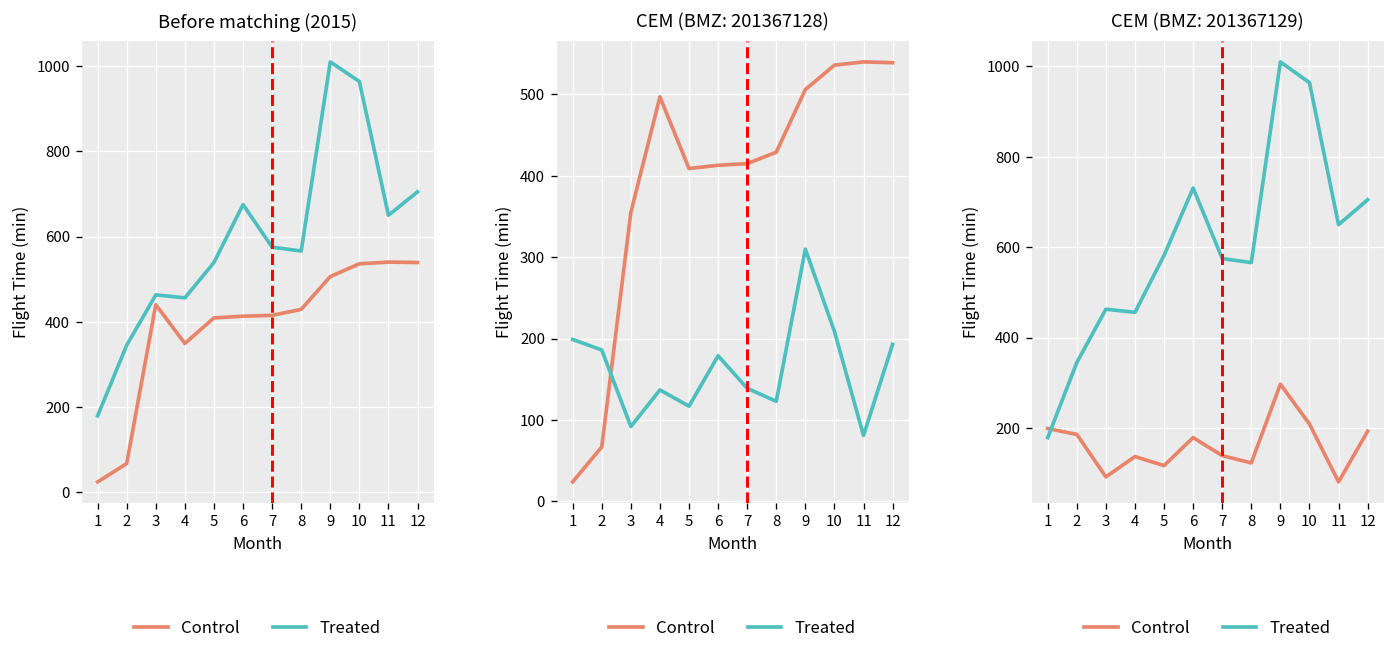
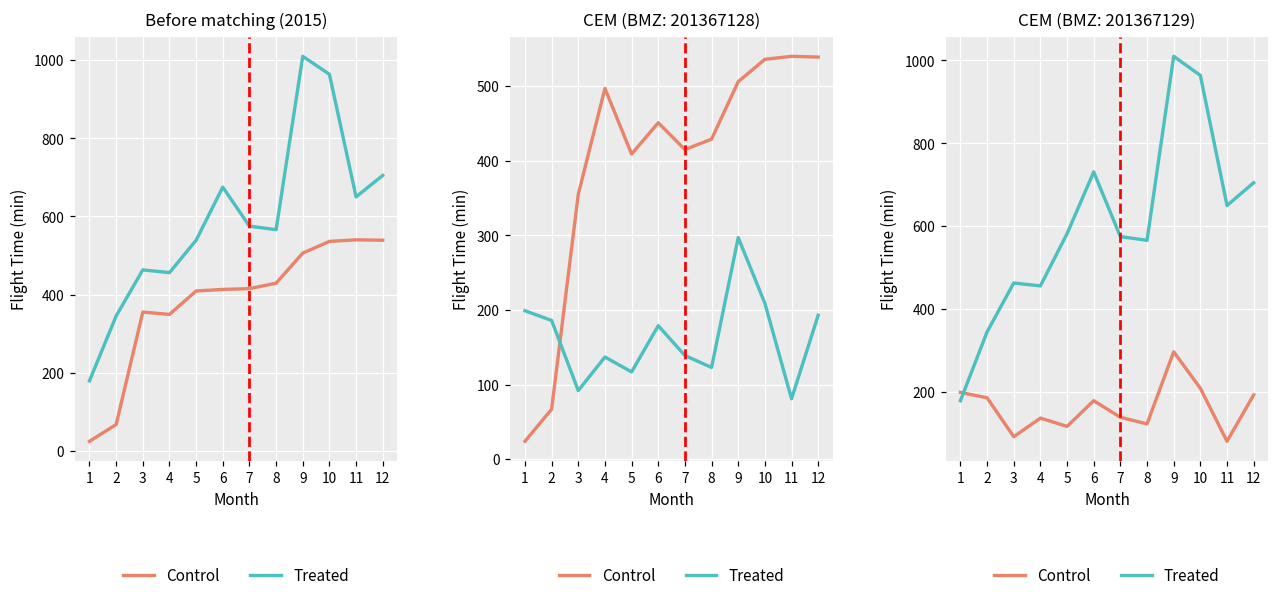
  {
    "Before matching (2015)": {
      "Control": {
        "1": 20,
        "2": 70,
-       "3": 440,
+       "3": 360,
        "4": 350,
        "5": 410,
        "6": 410,
        "7": 420,
        "8": 430,
        "9": 510,
        "10": 540,
        "11": 540,
        "12": 540
      },
      "Treated": {
        "1": 180,
        "2": 350,
        "3": 460,
        "4": 460,
        "5": 540,
        "6": 680,
        "7": 580,
        "8": 570,
        "9": 1010,
        "10": 960,
        "11": 650,
        "12": 710
      }
    },
    "CEM (BMZ: 201367128)": {
      "Control": {
        "1": 20,
        "2": 70,
        "3": 360,
        "4": 500,
        "5": 410,
-       "6": 410,
+       "6": 450,
        "7": 420,
        "8": 430,
        "9": 510,
        "10": 540,
        "11": 540,
        "12": 540
      },
      "Treated": {
        "1": 200,
        "2": 190,
        "3": 90,
        "4": 140,
        "5": 120,
        "6": 180,
        "7": 140,
        "8": 120,
-       "9": 310,
+       "9": 300,
        "10": 210,
        "11": 80,
        "12": 190
      }
    },
    "CEM (BMZ: 201367129)": {
      "Control": {
        "1": 200,
        "2": 190,
        "3": 90,
        "4": 140,
        "5": 120,
        "6": 180,
        "7": 140,
        "8": 120,
        "9": 300,
        "10": 210,
        "11": 80,
        "12": 190
      },
      "Treated": {
        "1": 180,
        "2": 350,
        "3": 460,
        "4": 460,
        "5": 580,
        "6": 730,
        "7": 580,
        "8": 570,
        "9": 1010,
        "10": 960,
        "11": 650,
        "12": 710
      }
    }
  }
